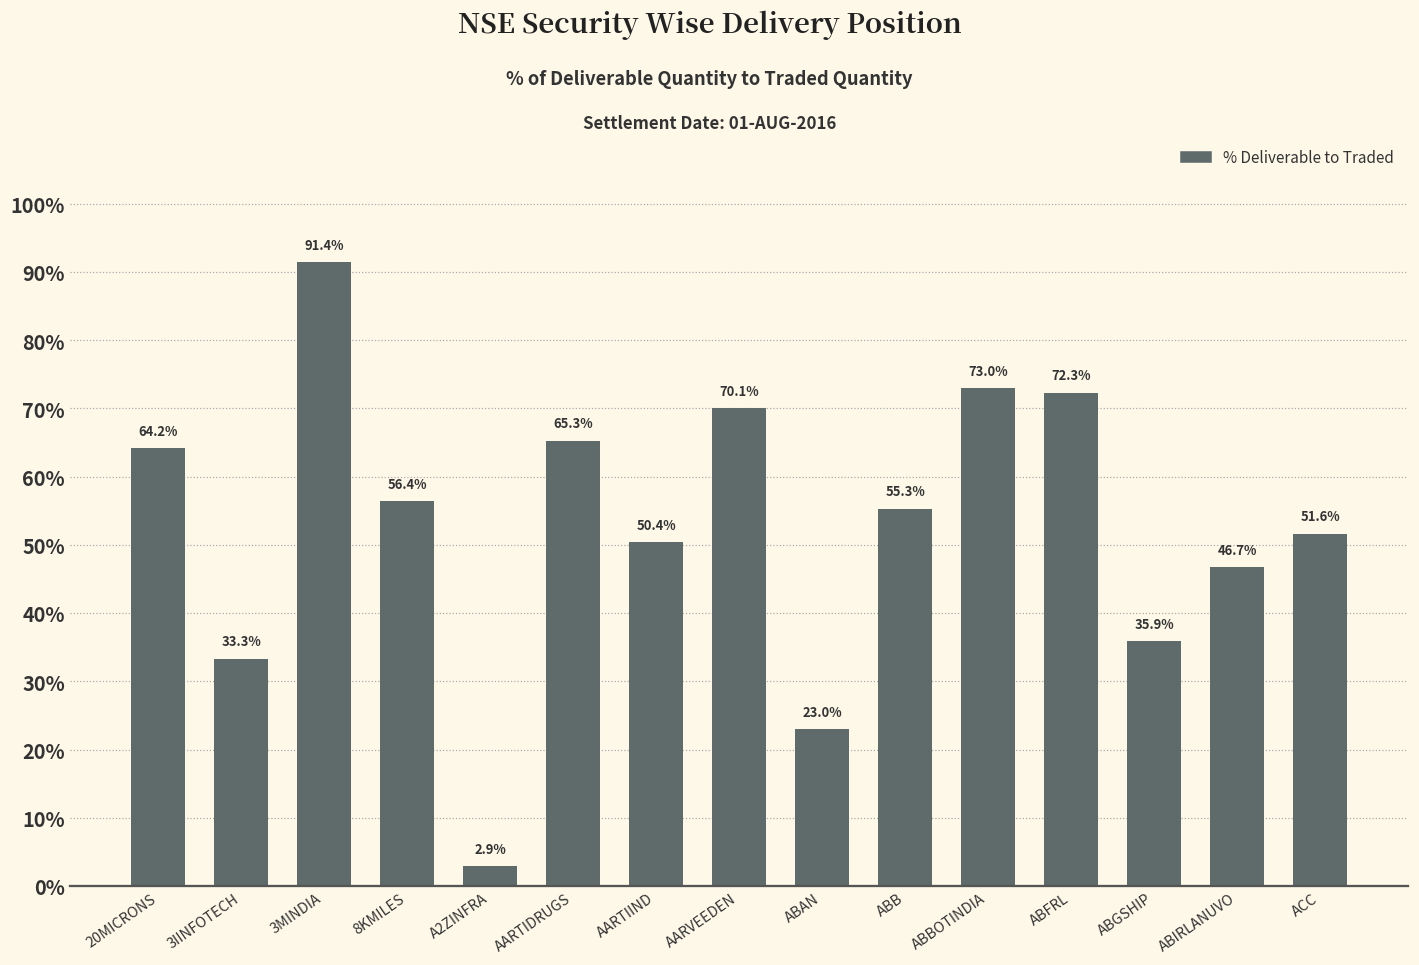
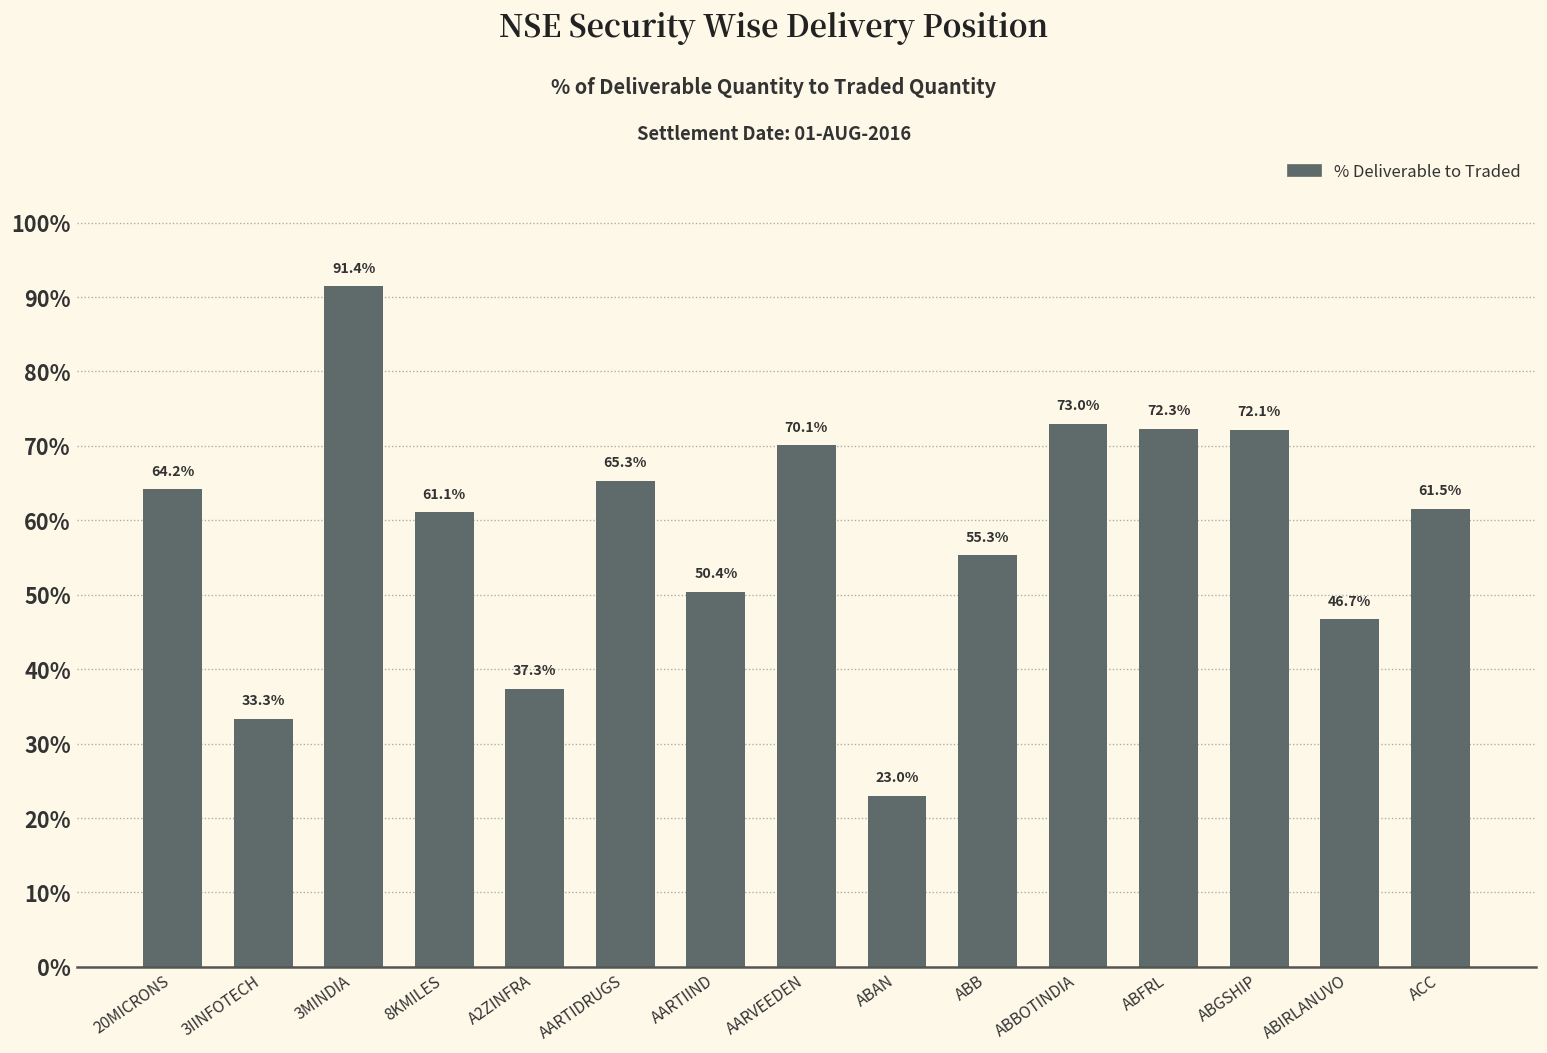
  {
    "20MICRONS": "64.2%",
    "3IINFOTECH": "33.3%",
    "3MINDIA": "91.4%",
-   "8KMILES": "56.4%",
-   "A2ZINFRA": "2.9%",
+   "8KMILES": "61.1%",
+   "A2ZINFRA": "37.3%",
    "AARTIDRUGS": "65.3%",
    "AARTIIND": "50.4%",
    "AARVEEDEN": "70.1%",
    "ABAN": "23.0%",
    "ABB": "55.3%",
    "ABBOTINDIA": "73.0%",
    "ABFRL": "72.3%",
-   "ABGSHIP": "35.9%",
+   "ABGSHIP": "72.1%",
    "ABIRLANUVO": "46.7%",
-   "ACC": "51.6%"
+   "ACC": "61.5%"
  }
